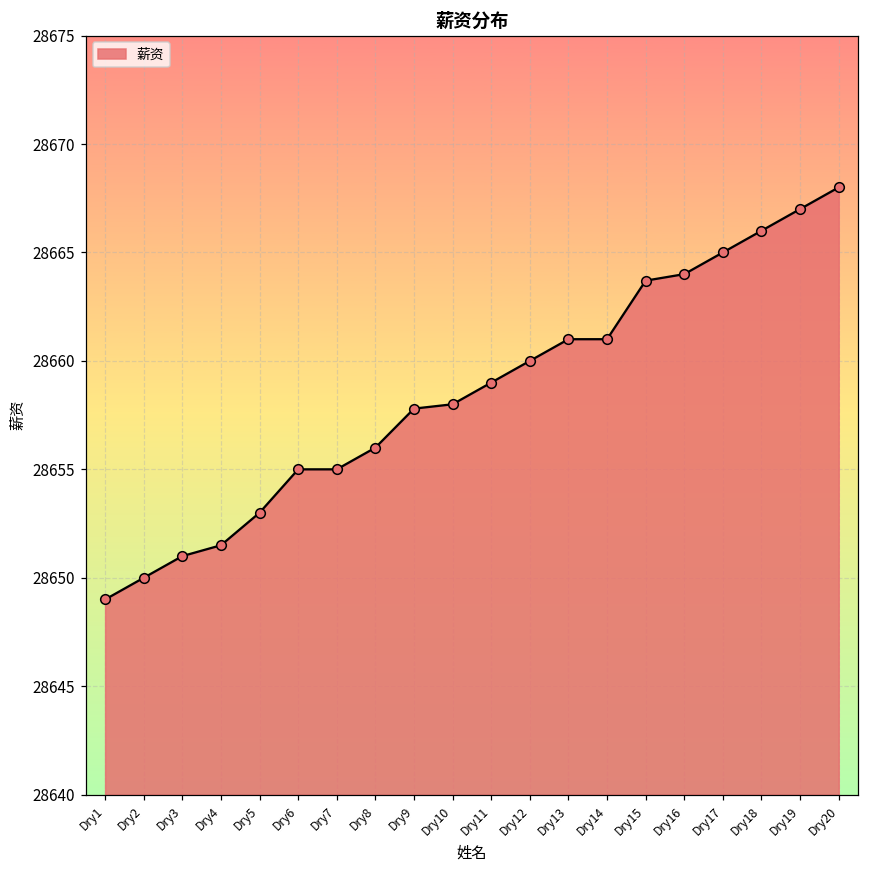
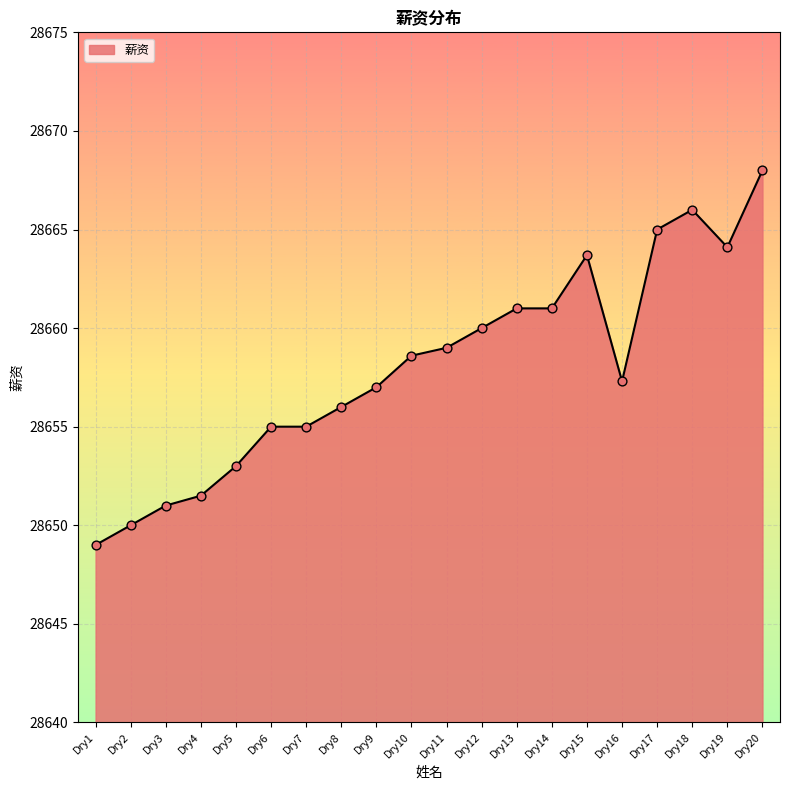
  {
    "Dry1": 28649.0,
    "Dry2": 28650.0,
    "Dry3": 28651.0,
    "Dry4": 28651.5,
    "Dry5": 28653.0,
    "Dry6": 28655.0,
    "Dry7": 28655.0,
    "Dry8": 28656.0,
-   "Dry9": 28657.8,
-   "Dry10": 28658.0,
+   "Dry9": 28657.0,
+   "Dry10": 28658.6,
    "Dry11": 28659.0,
    "Dry12": 28660.0,
    "Dry13": 28661.0,
    "Dry14": 28661.0,
    "Dry15": 28663.7,
-   "Dry16": 28664.0,
+   "Dry16": 28657.3,
    "Dry17": 28665.0,
    "Dry18": 28666.0,
-   "Dry19": 28667.0,
+   "Dry19": 28664.1,
    "Dry20": 28668.0
  }
